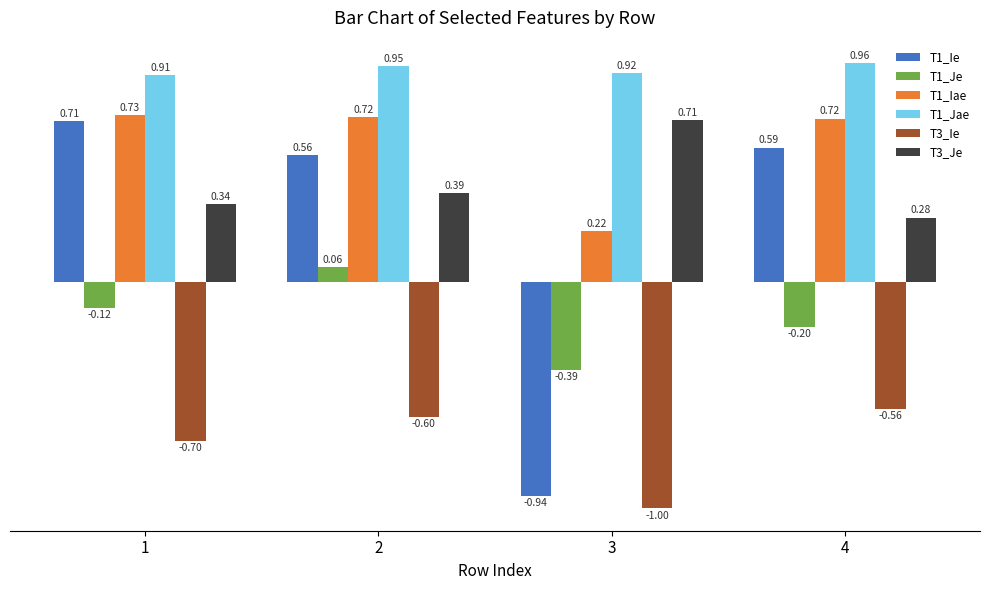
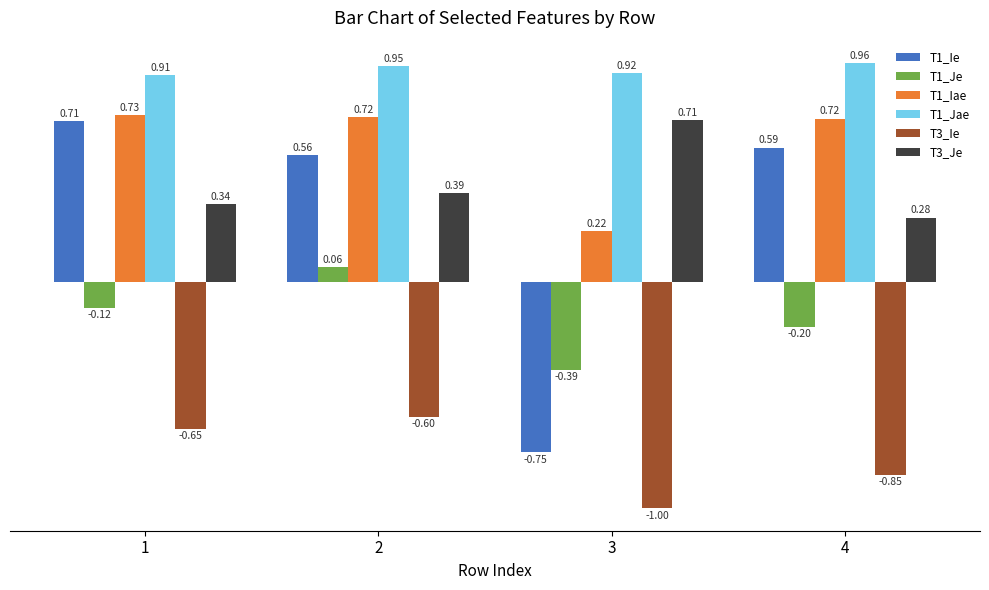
  {
    "T1_Ie": {
      "1": 0.71,
      "2": 0.56,
-     "3": -0.94,
+     "3": -0.75,
      "4": 0.59
    },
    "T1_Je": {
      "1": -0.12,
      "2": 0.06,
      "3": -0.39,
      "4": -0.20
    },
    "T1_Iae": {
      "1": 0.73,
      "2": 0.72,
      "3": 0.22,
      "4": 0.72
    },
    "T1_Jae": {
      "1": 0.91,
      "2": 0.95,
      "3": 0.92,
      "4": 0.96
    },
    "T3_Ie": {
-     "1": -0.70,
+     "1": -0.65,
      "2": -0.60,
      "3": -1.00,
-     "4": -0.56
+     "4": -0.85
    },
    "T3_Je": {
      "1": 0.34,
      "2": 0.39,
      "3": 0.71,
      "4": 0.28
    }
  }
